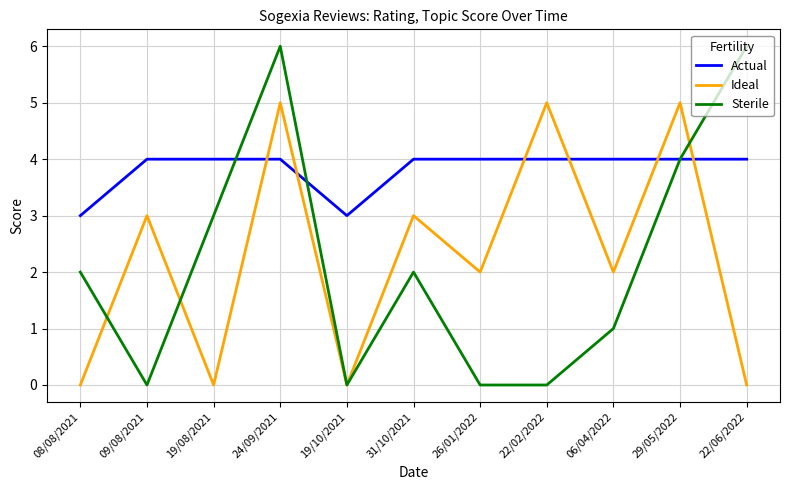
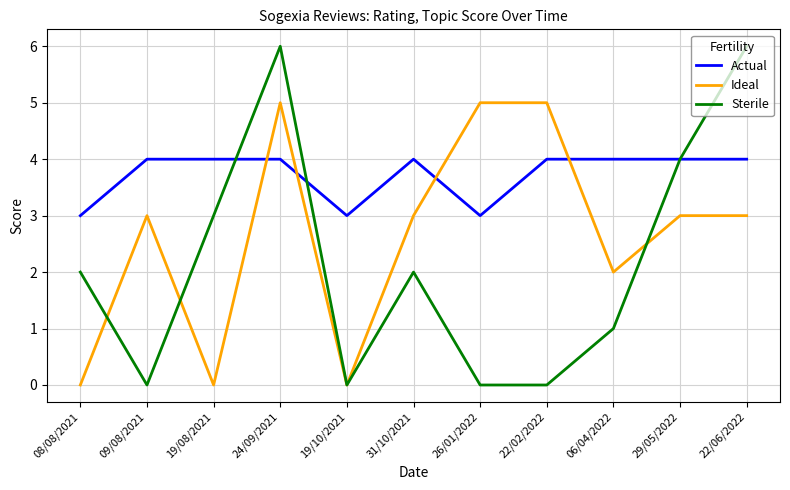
  {
    "Actual": {
      "08/08/2021": 3,
      "09/08/2021": 4,
      "19/08/2021": 4,
      "24/09/2021": 4,
      "19/10/2021": 3,
      "31/10/2021": 4,
-     "26/01/2022": 4,
+     "26/01/2022": 3,
      "22/02/2022": 4,
      "06/04/2022": 4,
      "22/06/2022": 4
    },
    "Ideal": {
      "08/08/2021": 0,
      "09/08/2021": 3,
      "19/08/2021": 0,
      "24/09/2021": 5,
      "31/10/2021": 3,
-     "26/01/2022": 2,
+     "26/01/2022": 5,
      "22/02/2022": 5,
      "06/04/2022": 2,
-     "29/05/2022": 5,
-     "22/06/2022": 0
+     "29/05/2022": 3,
+     "22/06/2022": 3
    },
    "Sterile": {
      "08/08/2021": 2,
      "09/08/2021": 0,
      "19/08/2021": 3,
      "24/09/2021": 6,
      "31/10/2021": 2,
      "26/01/2022": 0,
      "22/02/2022": 0,
      "06/04/2022": 1
    }
  }
